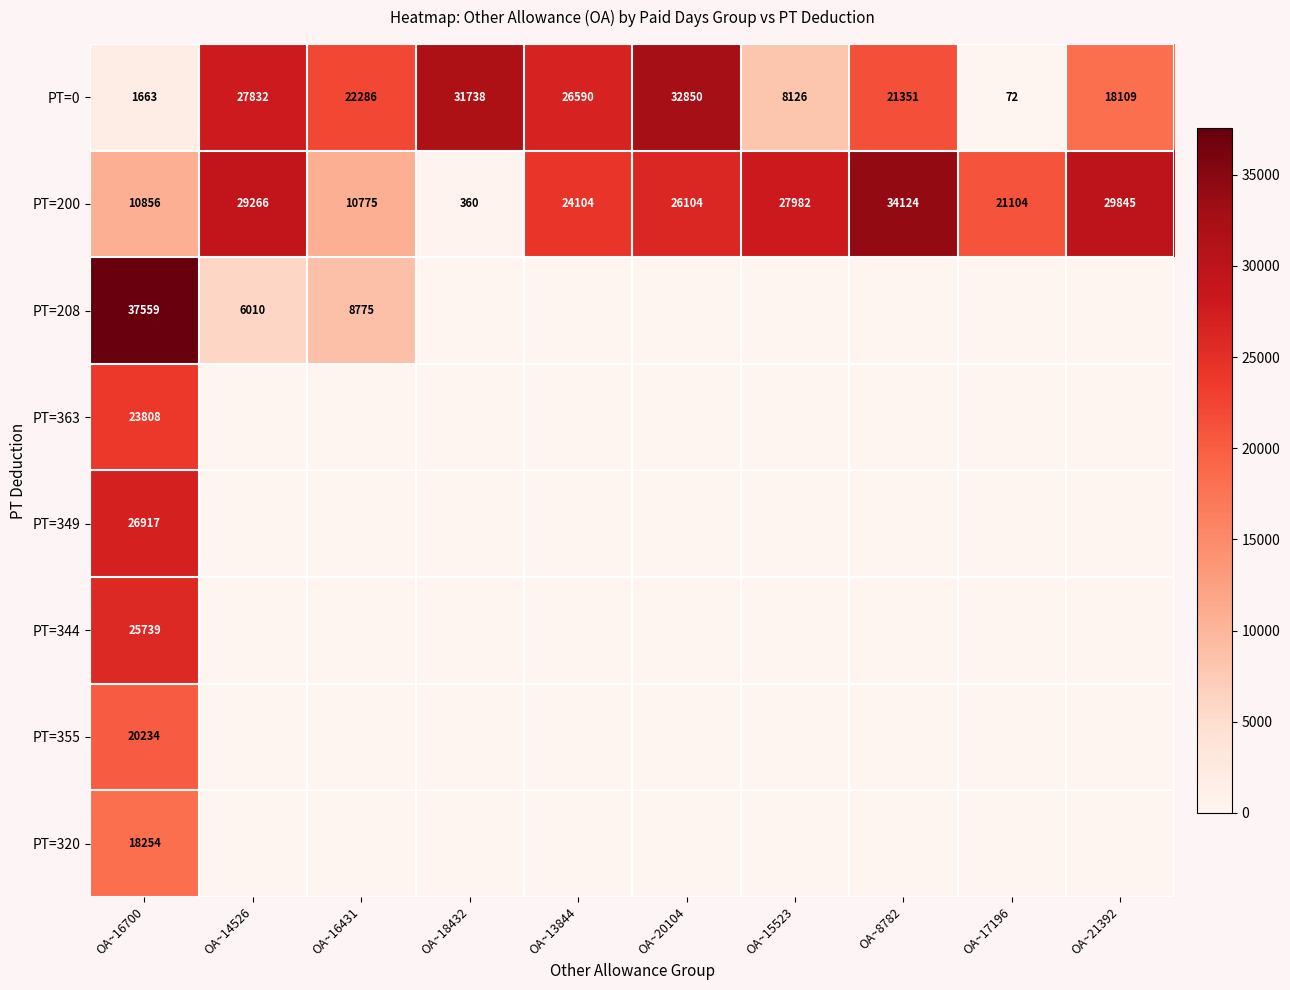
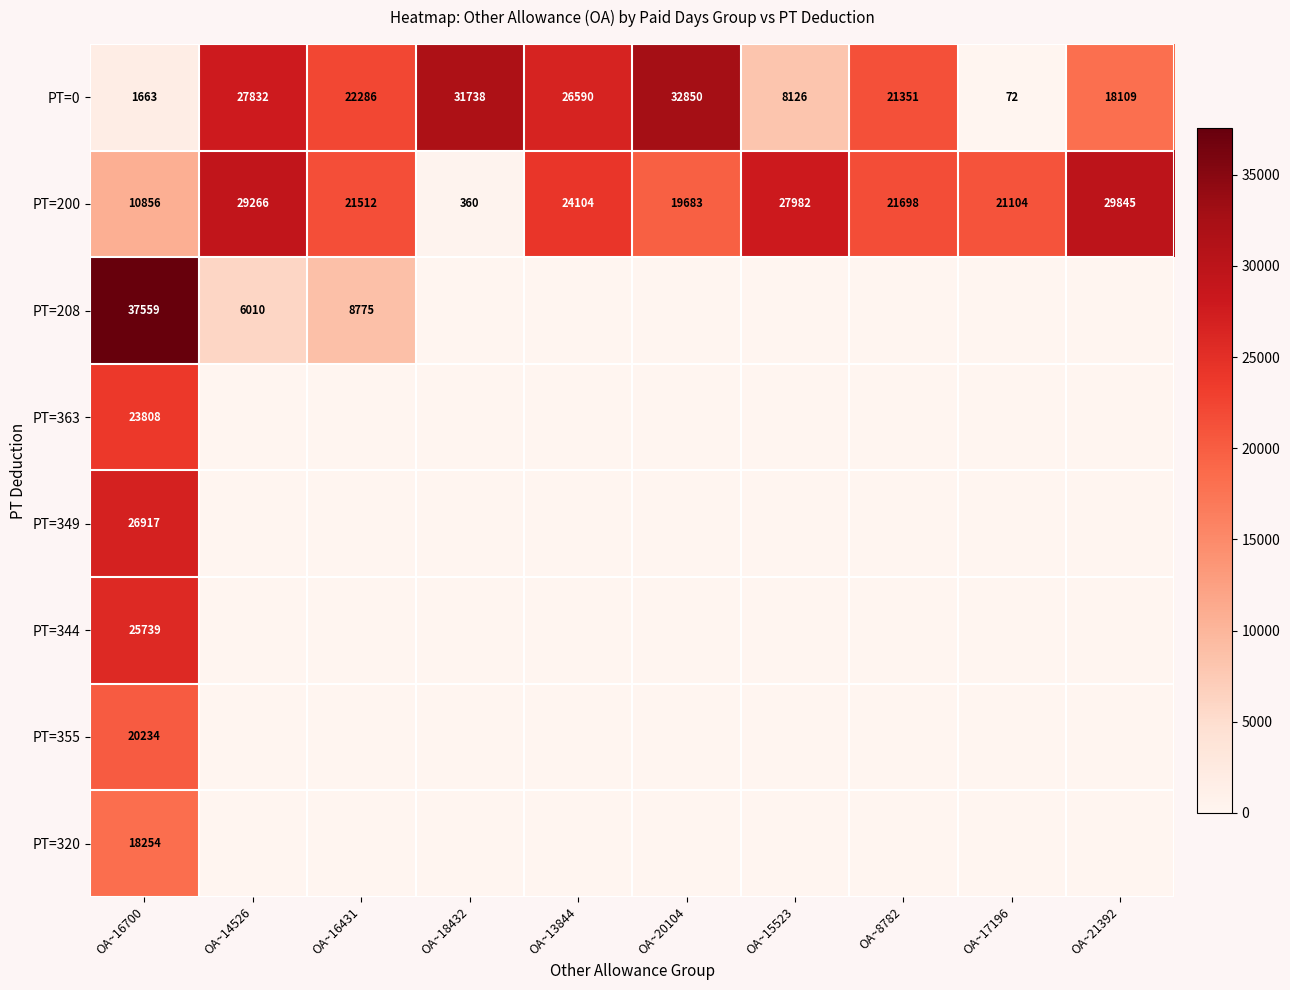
  {
    "PT=0": {
      "OA~16700": 1663,
      "OA~14526": 27832,
      "OA~16431": 22286,
      "OA~18432": 31738,
      "OA~13844": 26590,
      "OA~20104": 32850,
      "OA~15523": 8126,
      "OA~8782": 21351,
      "OA~17196": 72,
      "OA~21392": 18109
    },
    "PT=200": {
      "OA~16700": 10856,
      "OA~14526": 29266,
-     "OA~16431": 10775,
+     "OA~16431": 21512,
      "OA~18432": 360,
      "OA~13844": 24104,
-     "OA~20104": 26104,
+     "OA~20104": 19683,
      "OA~15523": 27982,
-     "OA~8782": 34124,
+     "OA~8782": 21698,
      "OA~17196": 21104,
      "OA~21392": 29845
    },
    "PT=208": {
      "OA~16700": 37559,
      "OA~14526": 6010,
      "OA~16431": 8775
    },
    "PT=363": {
      "OA~16700": 23808
    },
    "PT=349": {
      "OA~16700": 26917
    },
    "PT=344": {
      "OA~16700": 25739
    },
    "PT=355": {
      "OA~16700": 20234
    },
    "PT=320": {
      "OA~16700": 18254
    }
  }
